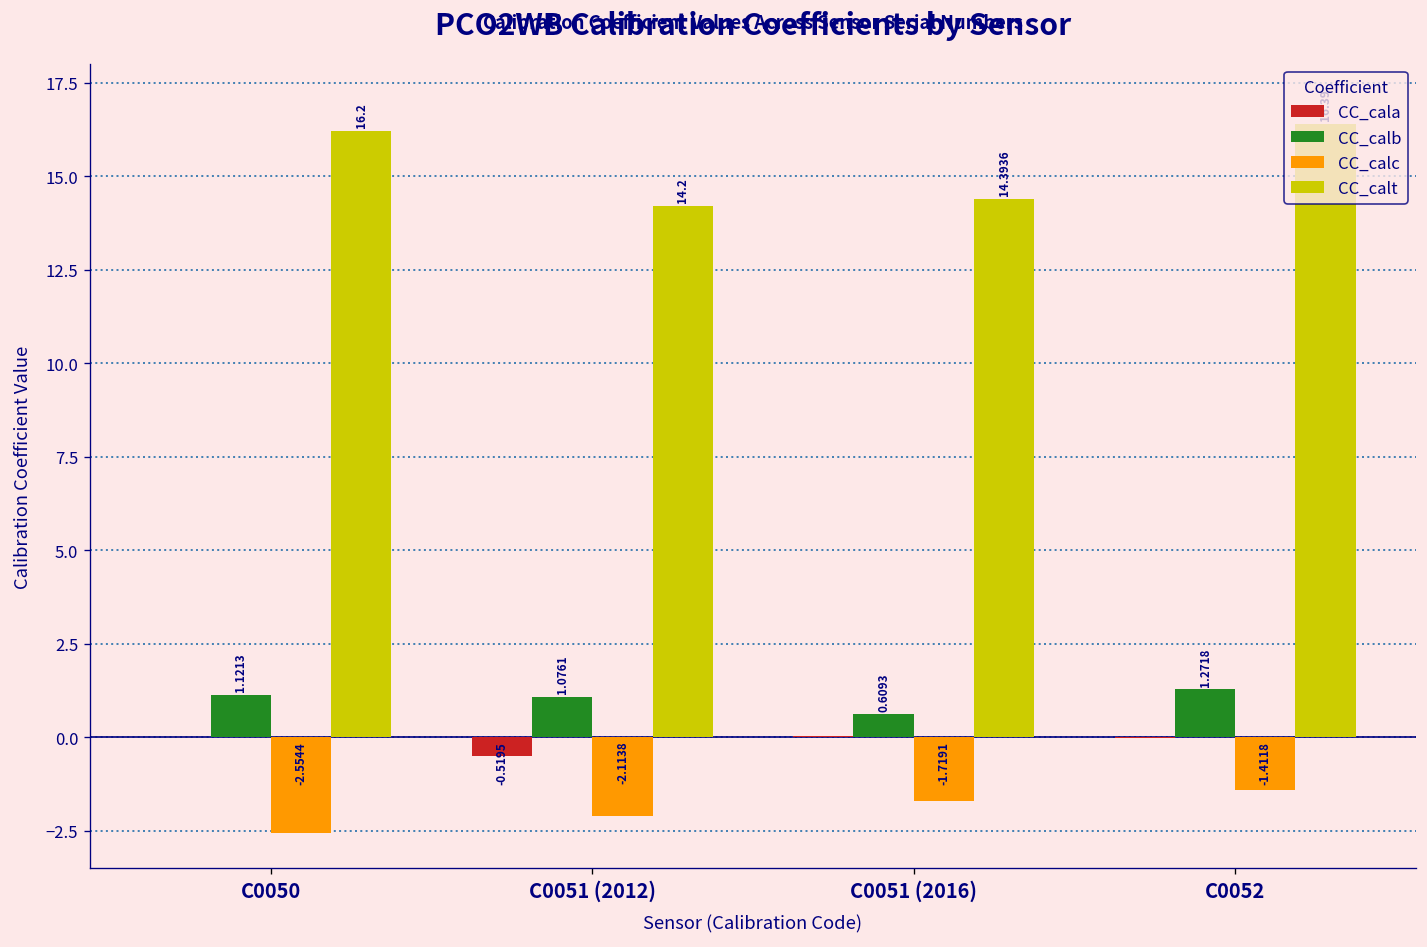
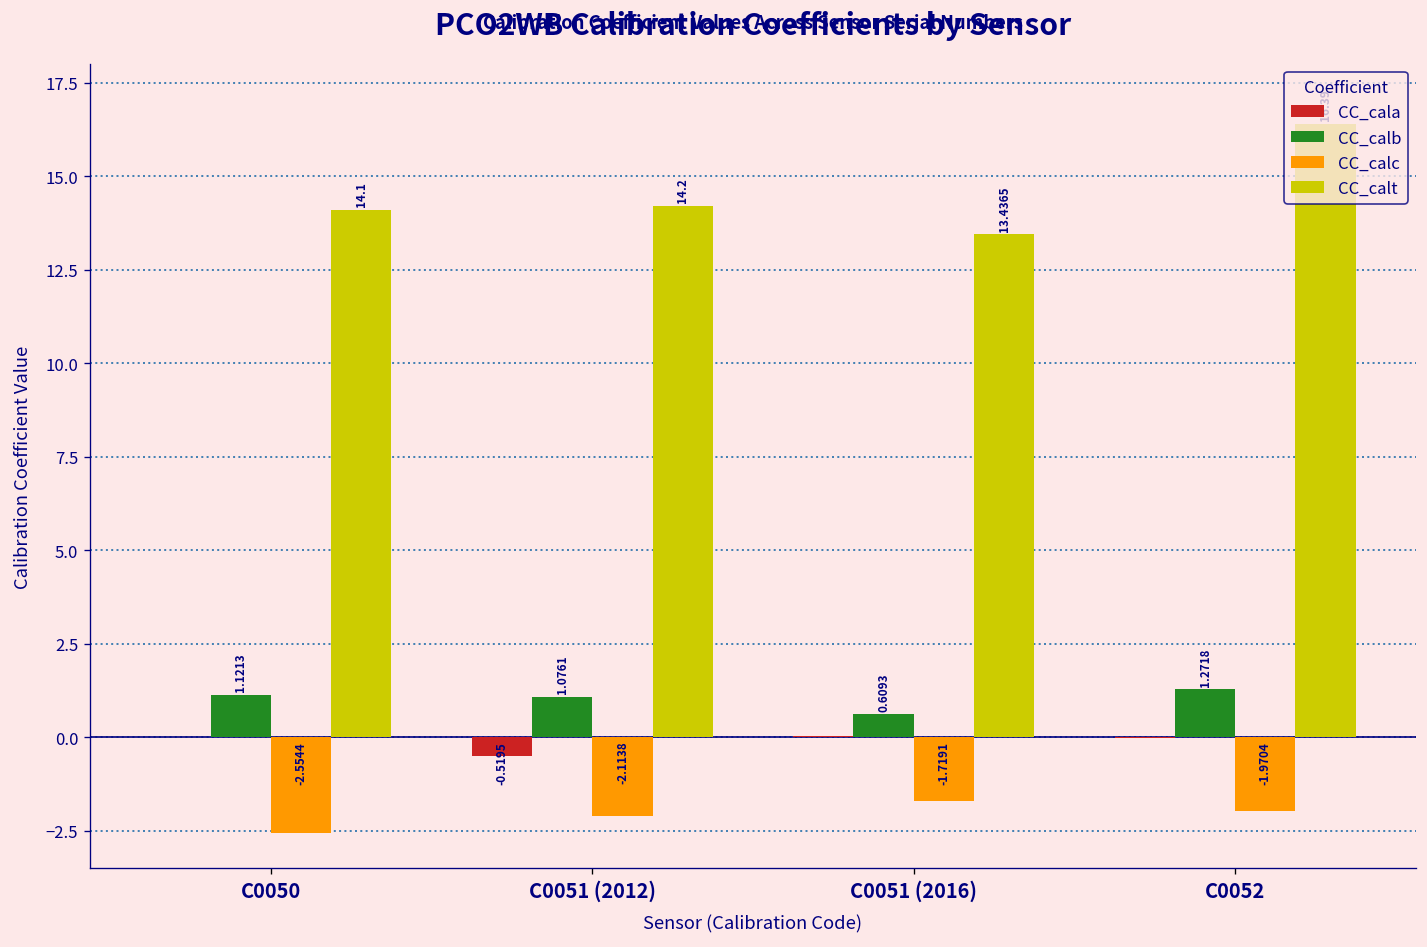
  {
    "CC_cala": {
      "C0051 (2012)": -0.5195
    },
    "CC_calb": {
      "C0050": 1.1213,
      "C0051 (2012)": 1.0761,
      "C0051 (2016)": 0.6093,
      "C0052": 1.2718
    },
    "CC_calc": {
      "C0050": -2.5544,
      "C0051 (2012)": -2.1138,
      "C0051 (2016)": -1.7191,
-     "C0052": -1.4118
+     "C0052": -1.9704
    },
    "CC_calt": {
-     "C0050": 16.2,
+     "C0050": 14.1,
      "C0051 (2012)": 14.2,
-     "C0051 (2016)": 14.3936
+     "C0051 (2016)": 13.4365
    }
  }
